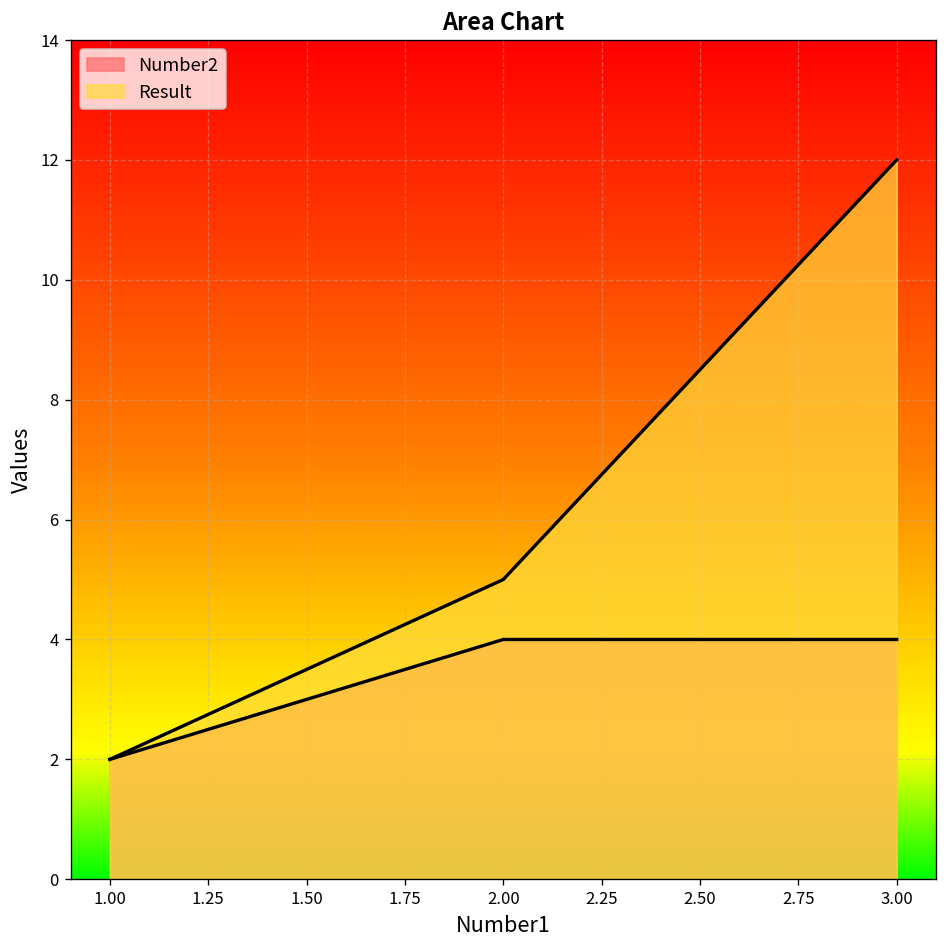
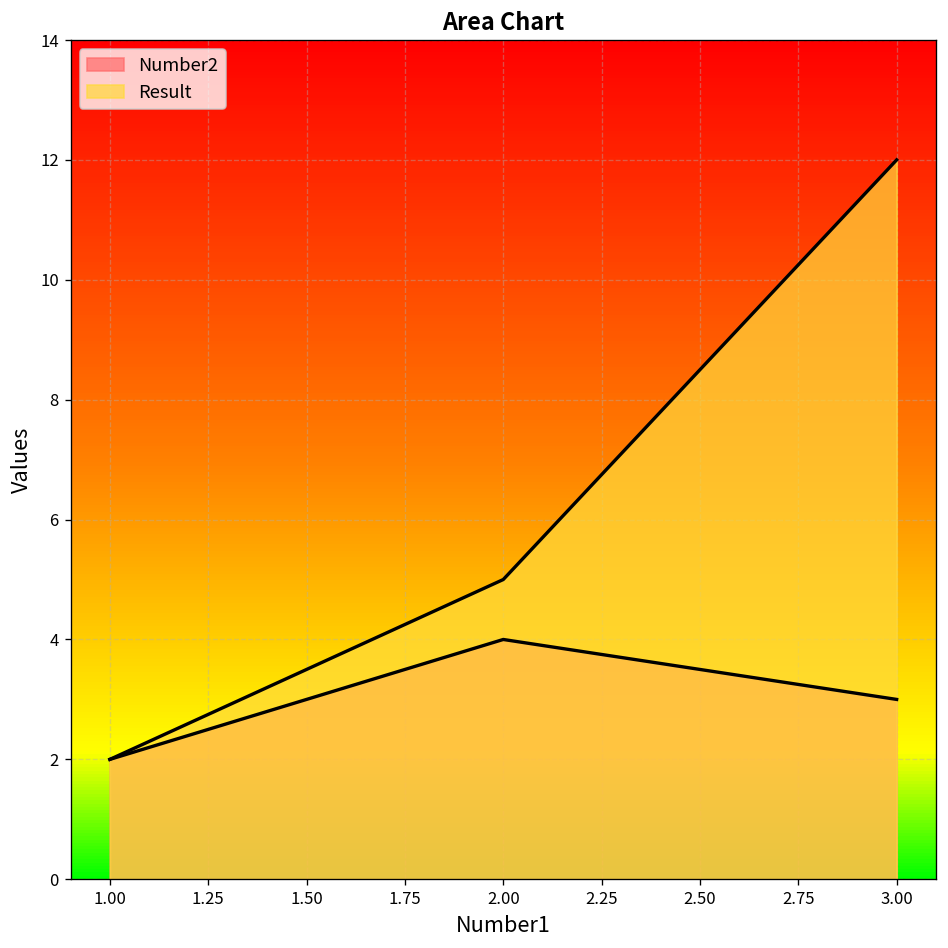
  {
    "Number2": {
      "2.00": 4,
-     "3.00": 4
+     "3.00": 3
    },
    "Result": {
      "2.00": 5,
      "3.00": 12
    }
  }
